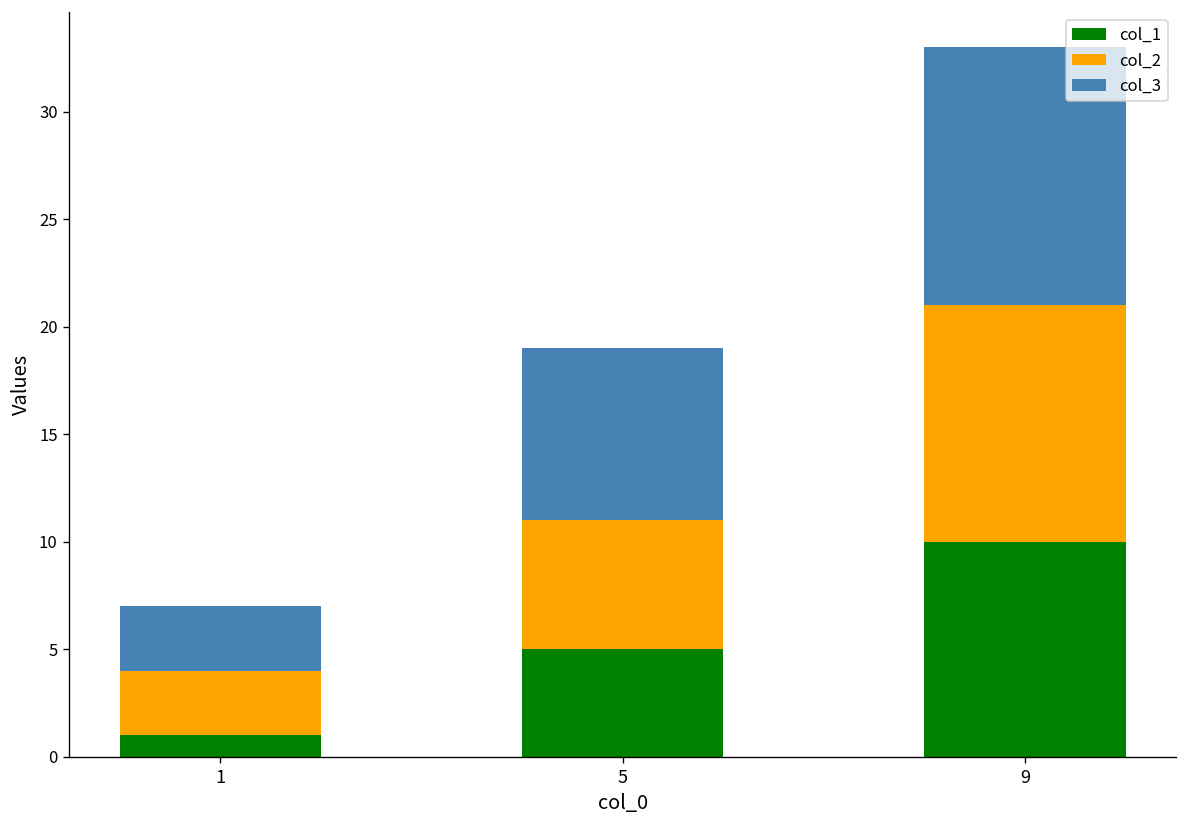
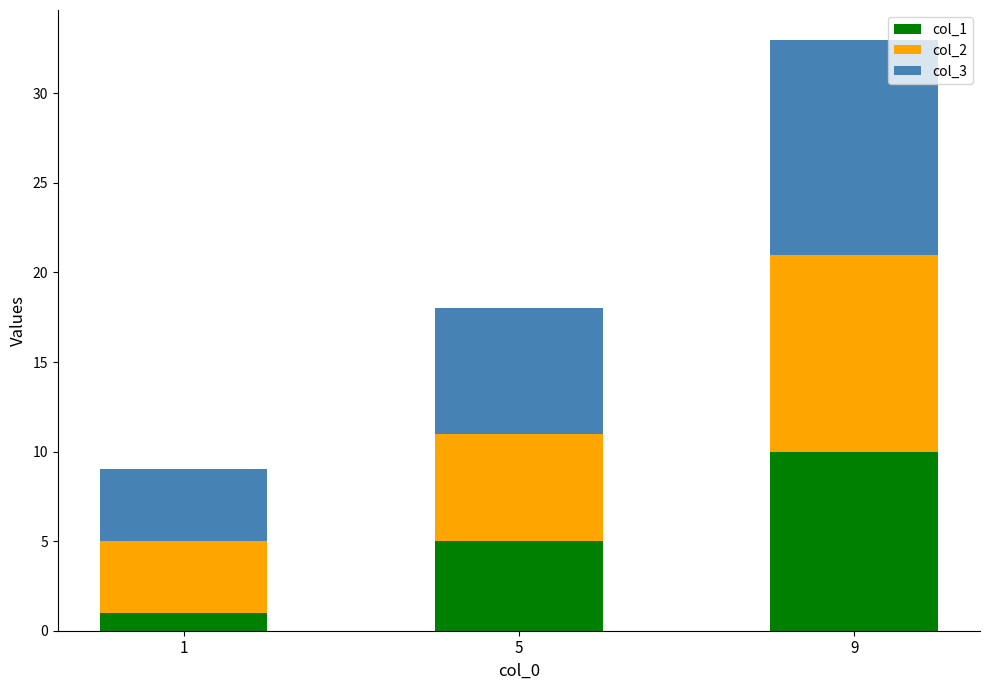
  {
    "col_1": {
      "1": 1,
      "5": 5,
      "9": 10
    },
    "col_2": {
-     "1": 3,
+     "1": 4,
      "5": 6,
      "9": 11
    },
    "col_3": {
-     "1": 3,
-     "5": 8,
+     "1": 4,
+     "5": 7,
      "9": 12
    }
  }
